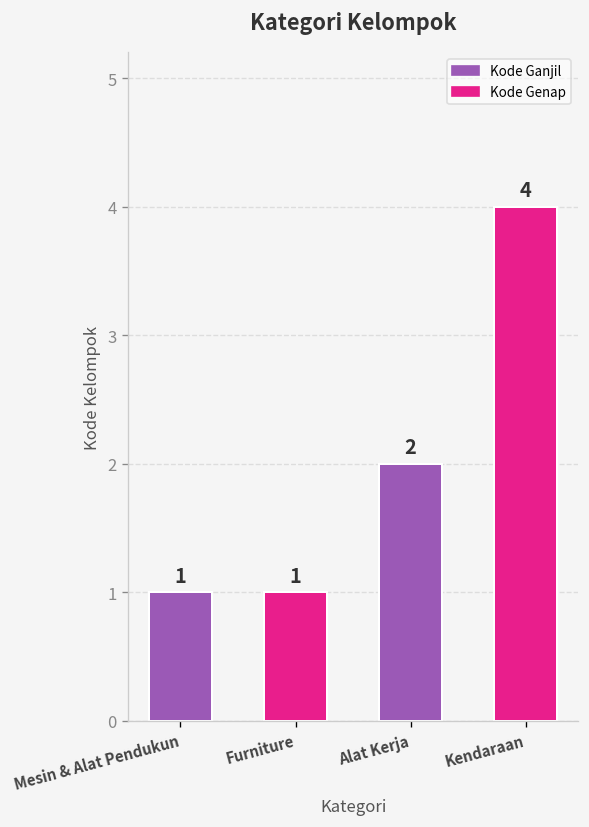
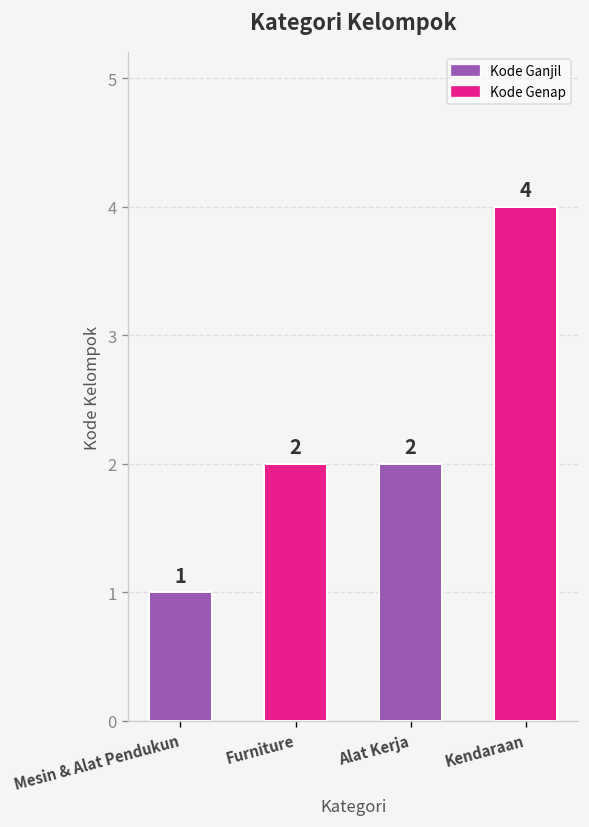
  {
    "Mesin & Alat Pendukun": 1,
-   "Furniture": 1,
+   "Furniture": 2,
    "Alat Kerja": 2,
    "Kendaraan": 4
  }
